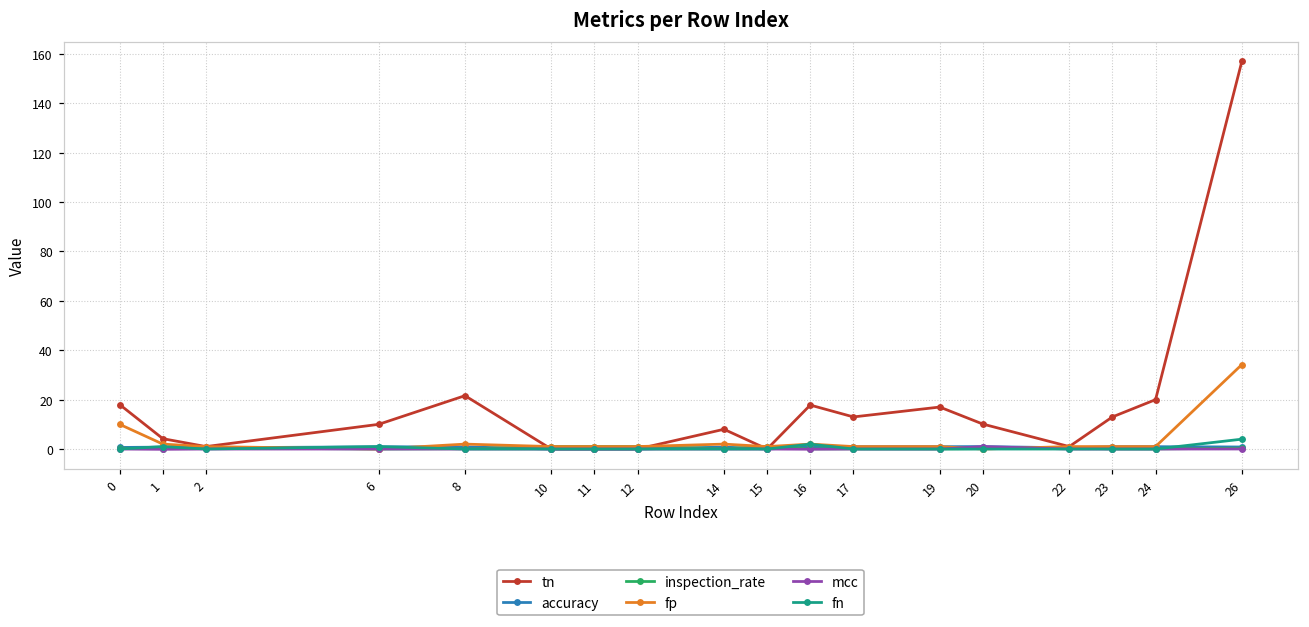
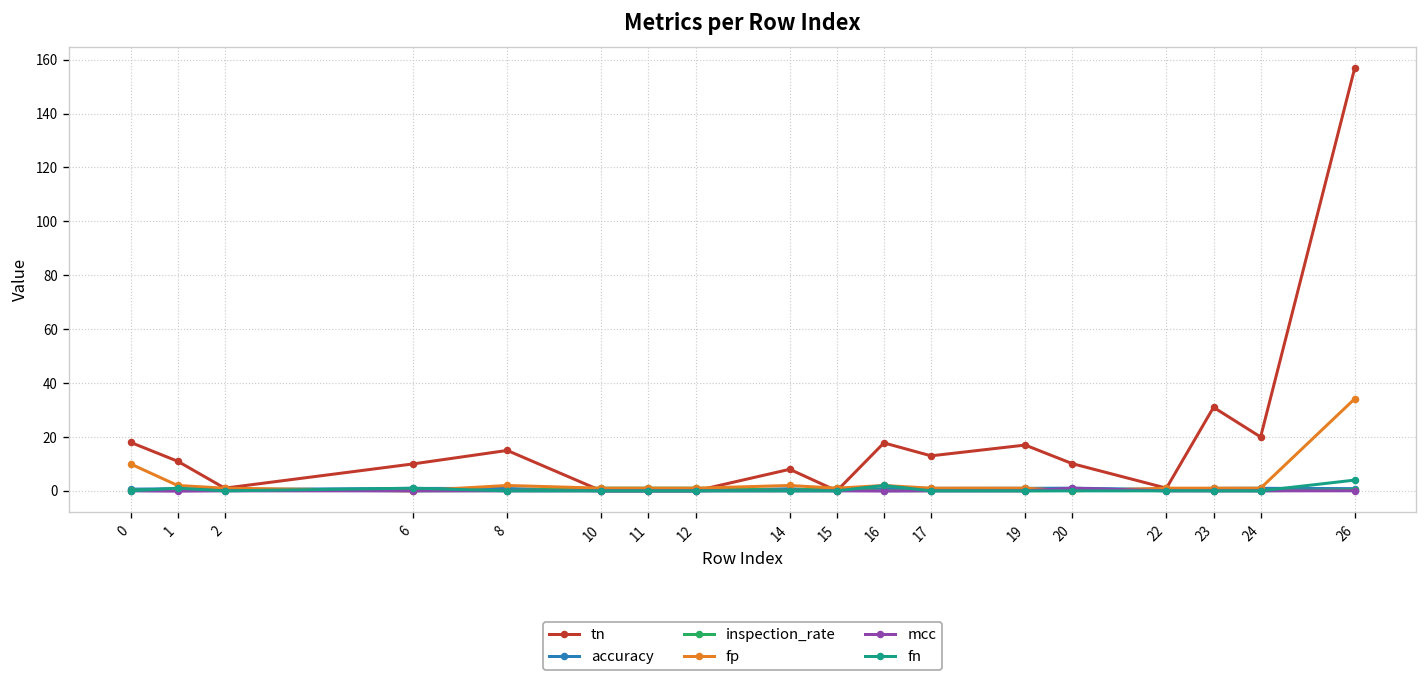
  {
    "tn": {
      "0": 18,
-     "1": 4,
+     "1": 11,
      "6": 10,
-     "8": 22,
+     "8": 15,
      "14": 8,
      "16": 18,
      "17": 13,
      "19": 17,
      "20": 10,
-     "23": 13,
+     "23": 31,
      "24": 20,
      "26": 157
    },
    "fp": {
      "0": 10,
      "14": 2,
      "26": 34
    }
  }
